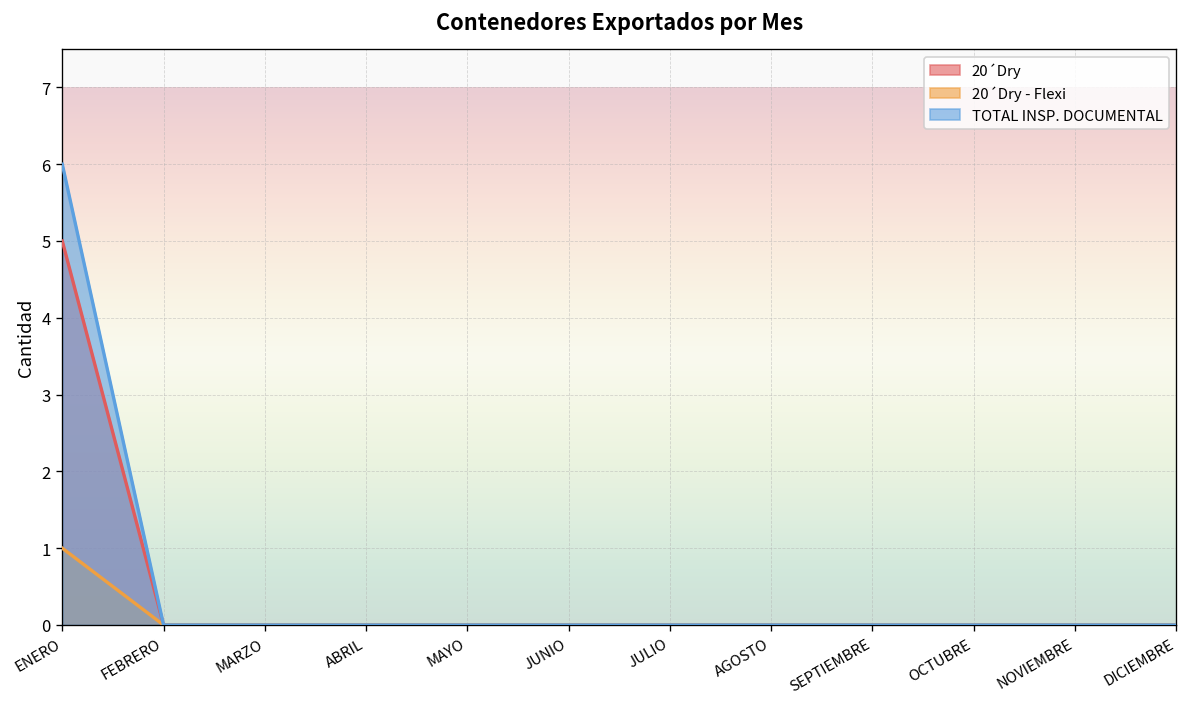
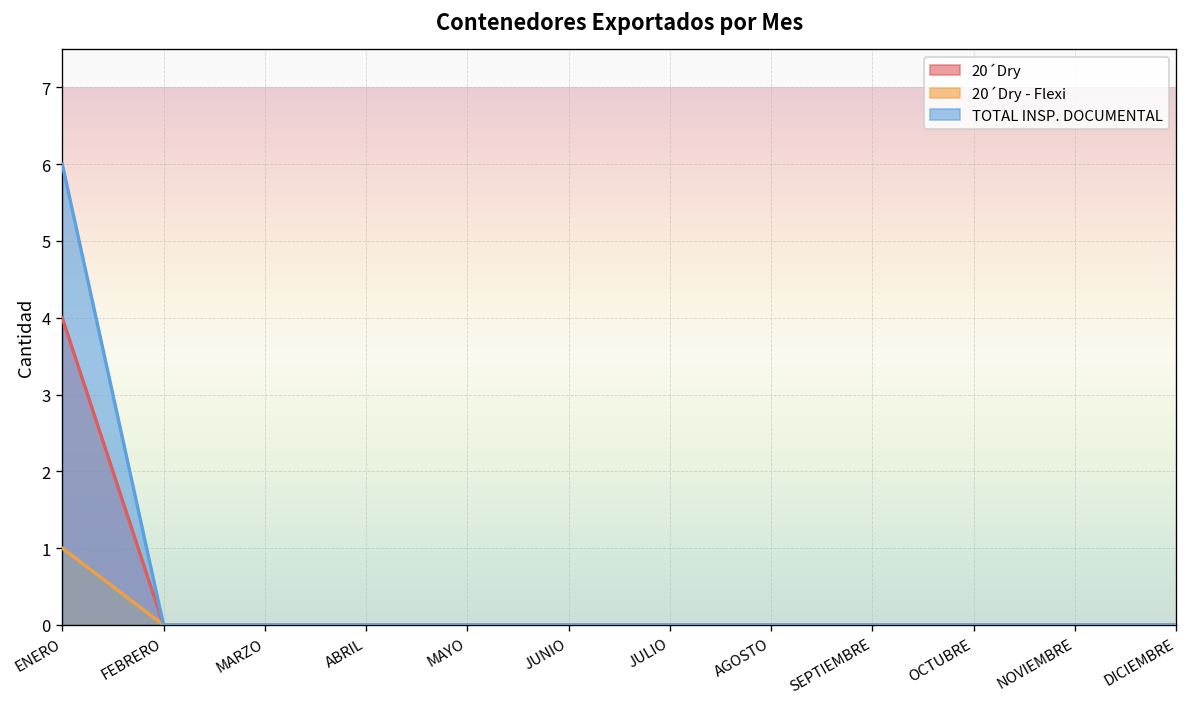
  {
    "20´Dry": {
-     "ENERO": 5
+     "ENERO": 4
    },
    "20´Dry - Flexi": {
      "ENERO": 1
    },
    "TOTAL INSP. DOCUMENTAL": {
      "ENERO": 6
    }
  }
